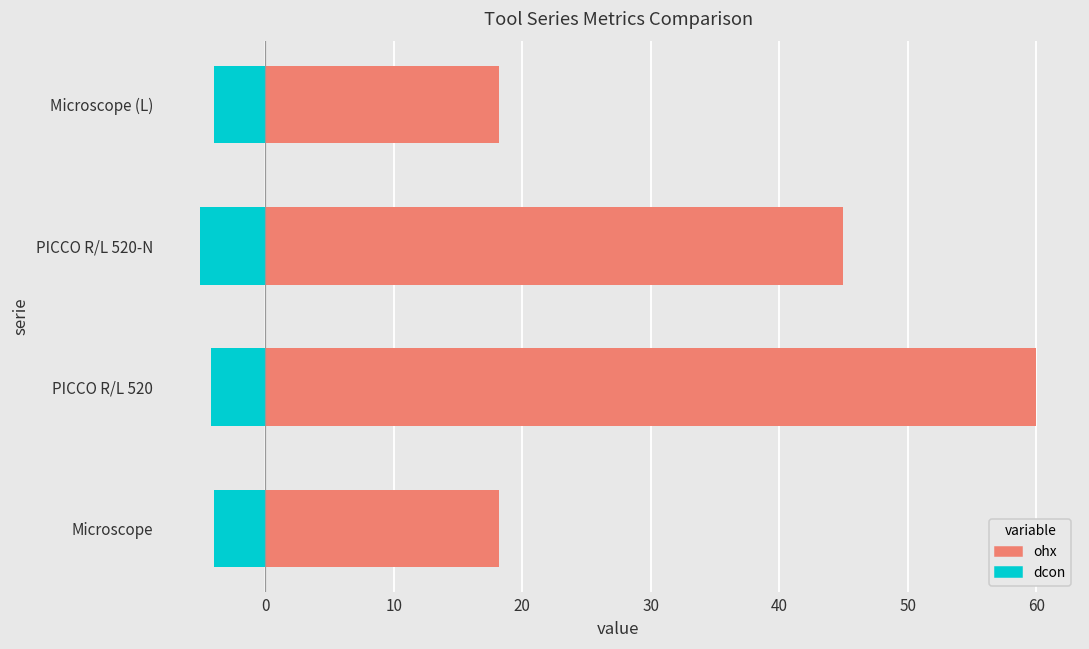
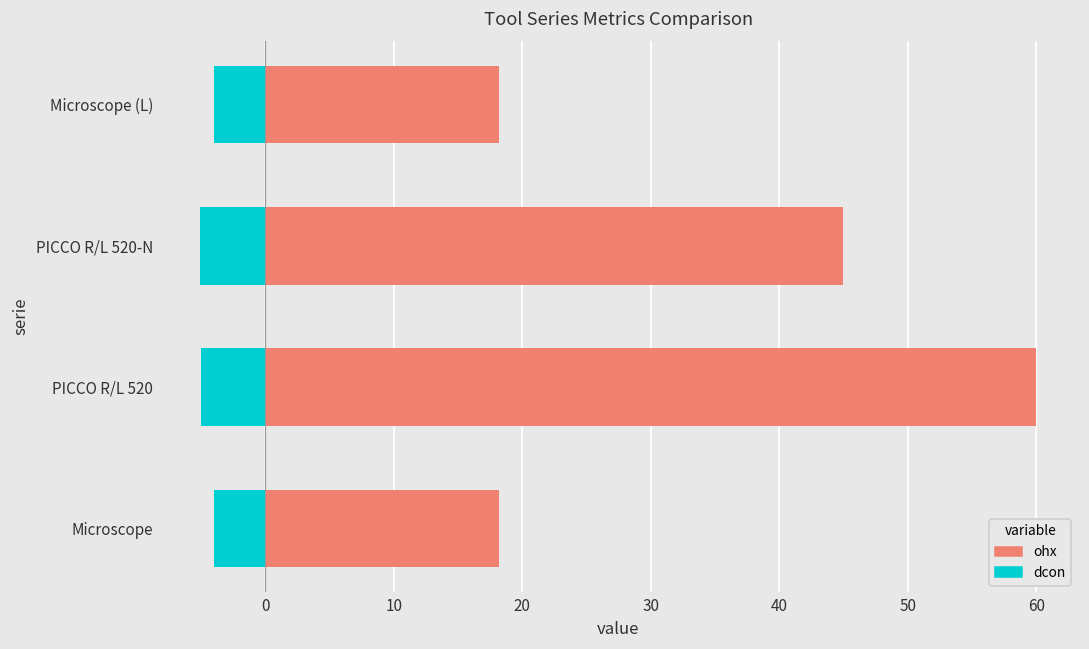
  {
    "dcon": {
      "Microscope (L)": -4.0,
      "PICCO R/L 520-N": -5.1,
-     "PICCO R/L 520": -4.2,
+     "PICCO R/L 520": -5.0,
      "Microscope": -4.0
    }
  }
